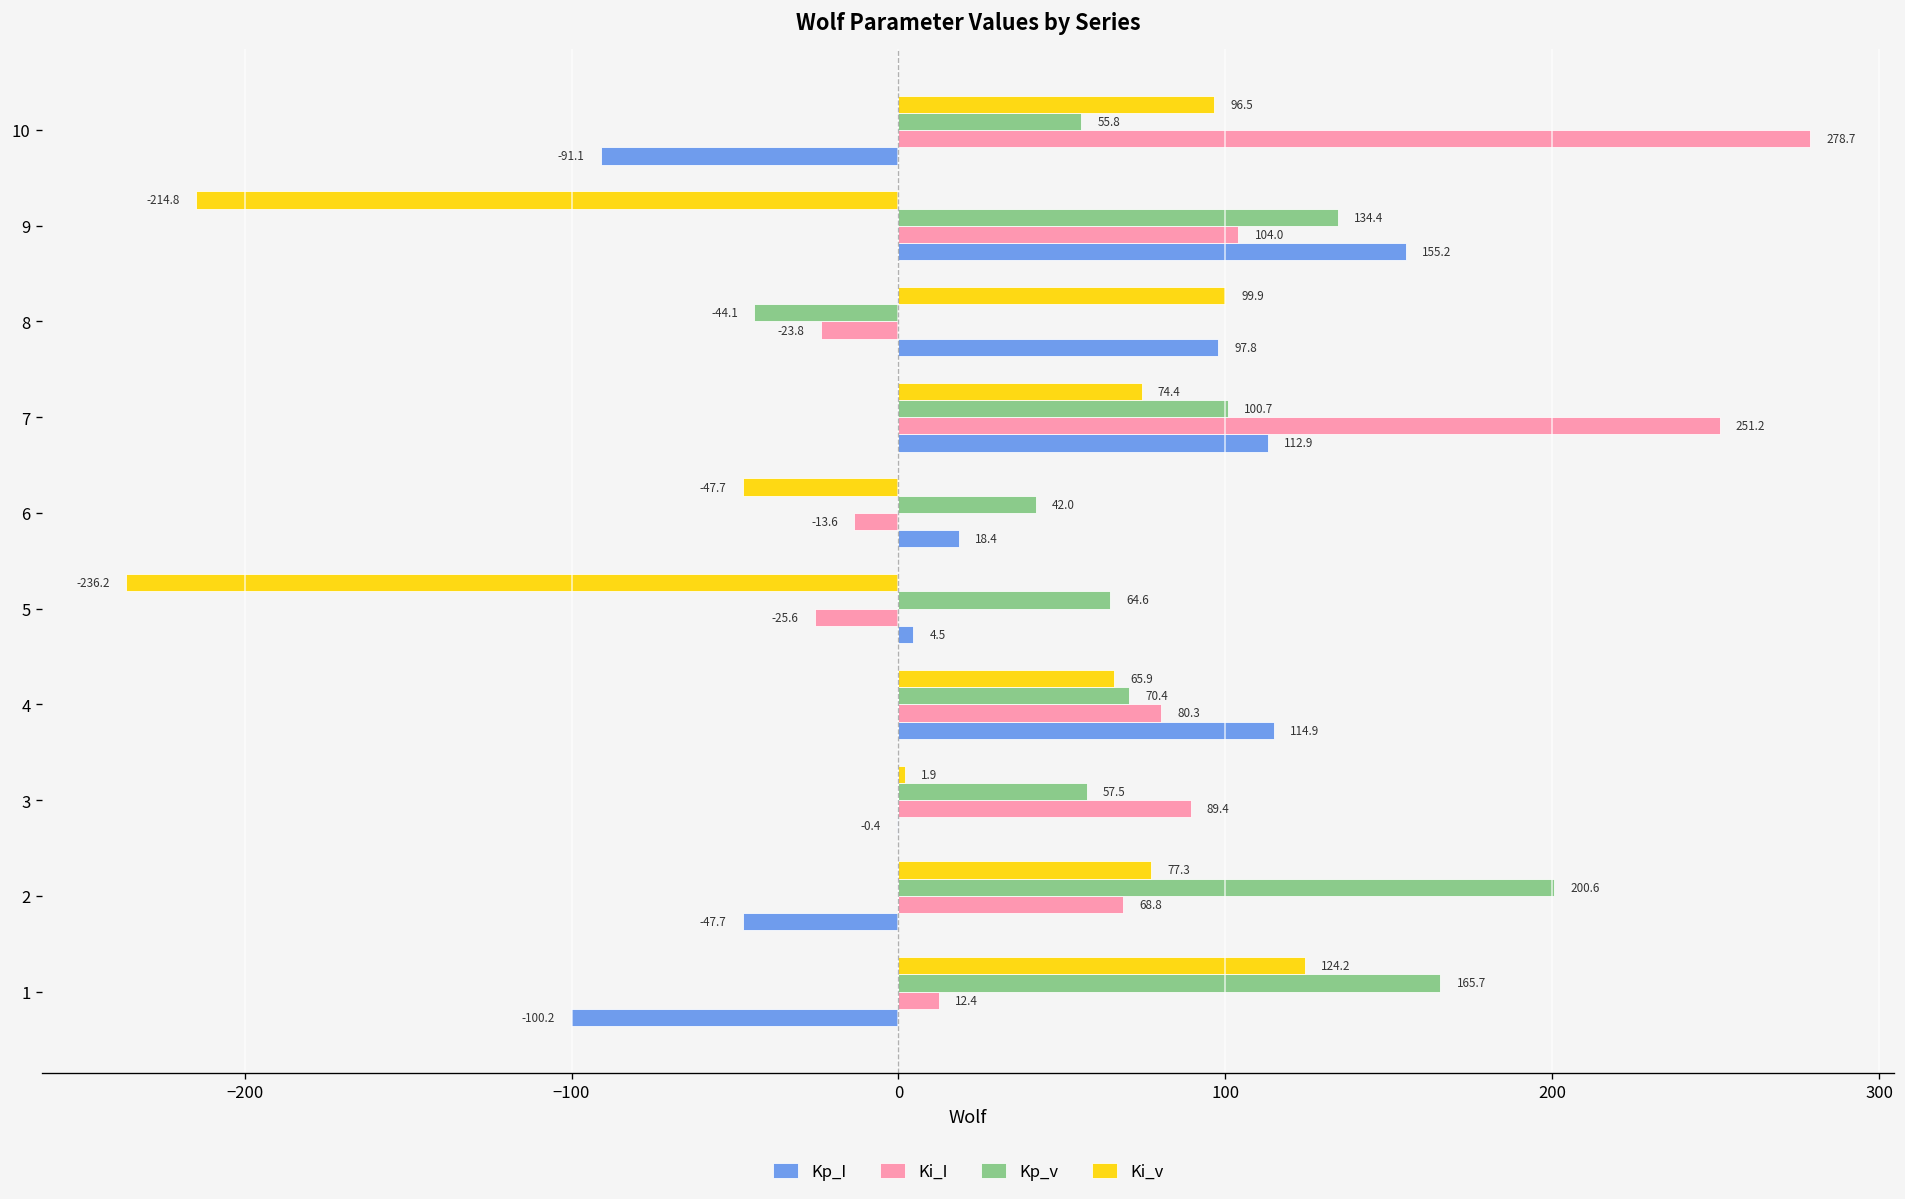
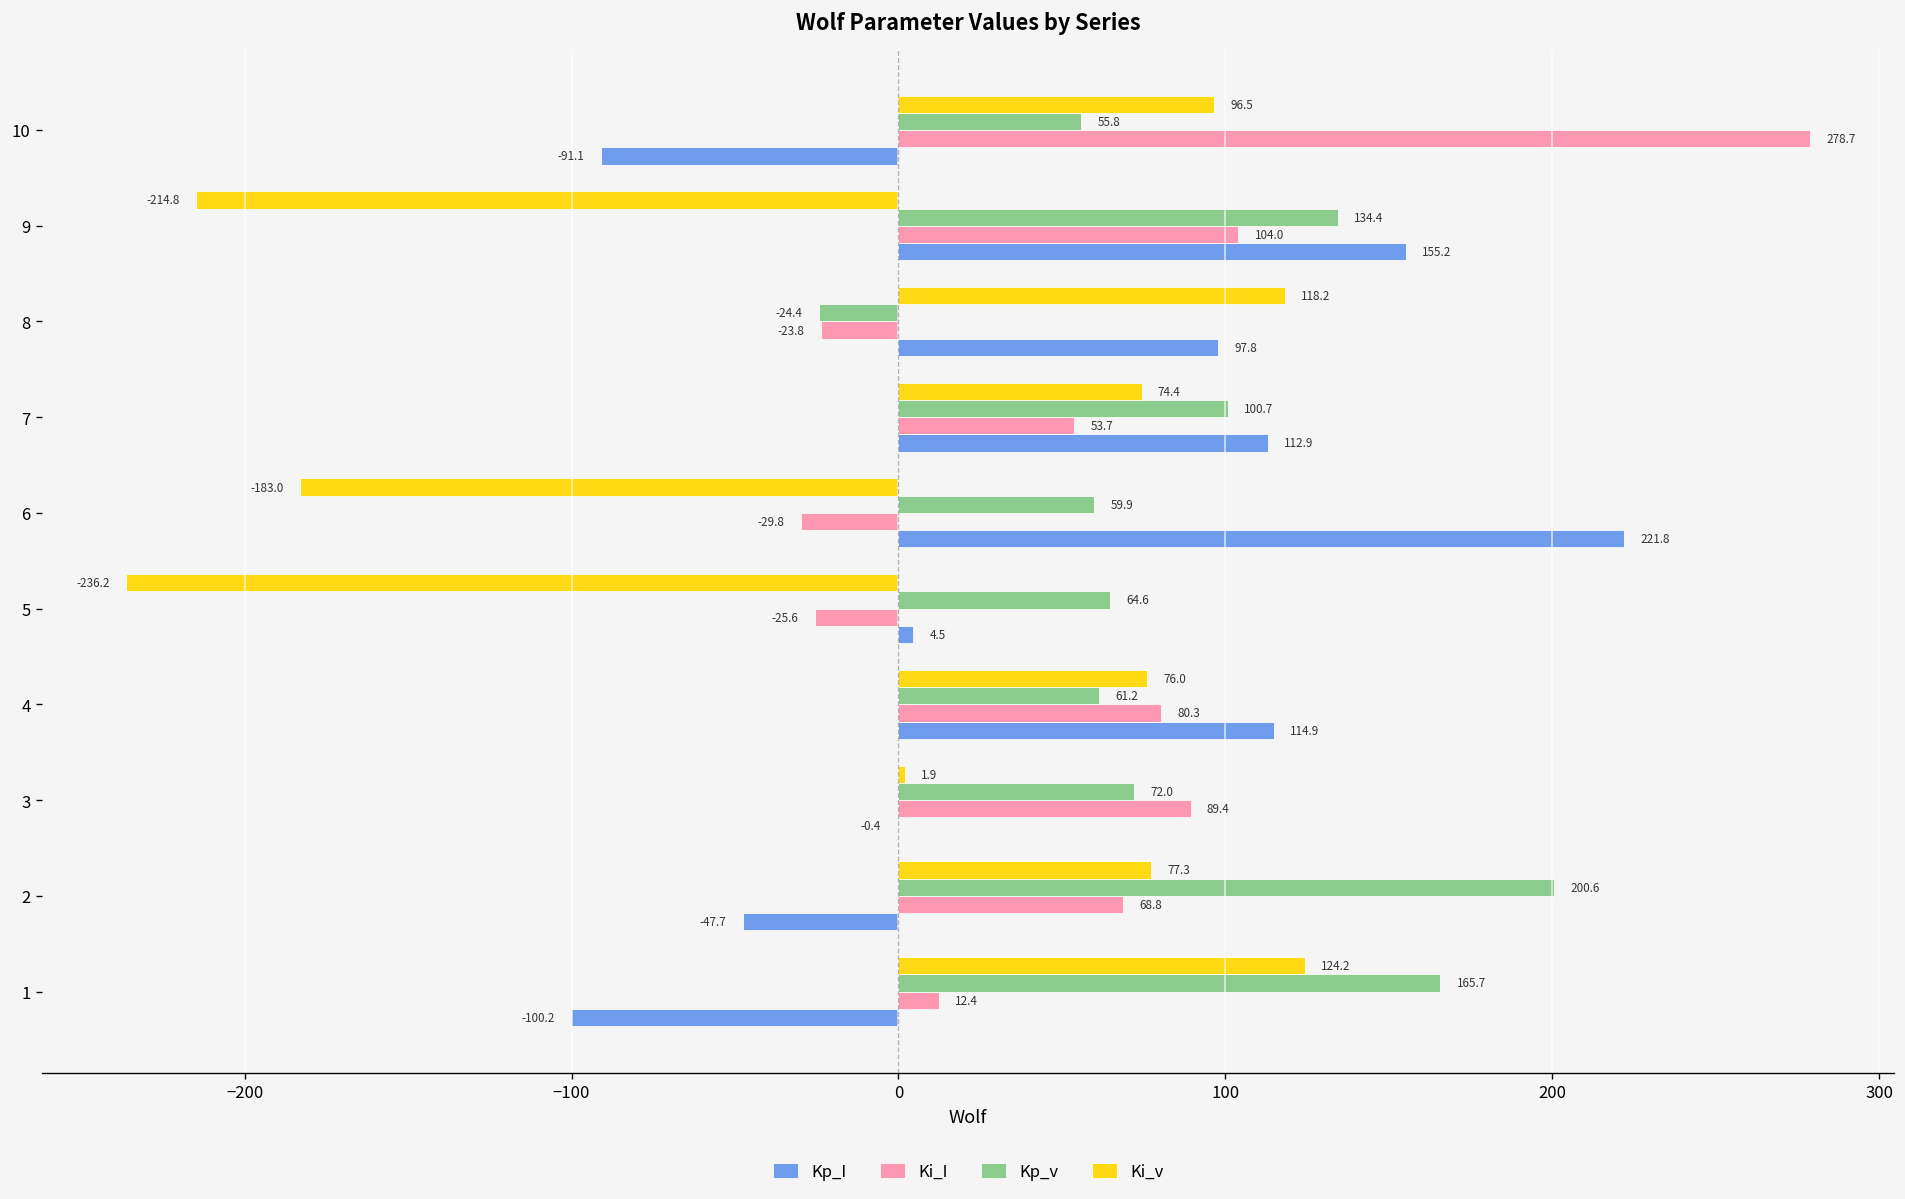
  {
    "Kp_I": {
      "10": -91.1,
      "9": 155.2,
      "8": 97.8,
      "7": 112.9,
-     "6": 18.4,
+     "6": 221.8,
      "5": 4.5,
      "4": 114.9,
      "3": -0.4,
      "2": -47.7,
      "1": -100.2
    },
    "Ki_I": {
      "10": 278.7,
      "9": 104.0,
      "8": -23.8,
-     "7": 251.2,
-     "6": -13.6,
+     "7": 53.7,
+     "6": -29.8,
      "5": -25.6,
      "4": 80.3,
      "3": 89.4,
      "2": 68.8,
      "1": 12.4
    },
    "Kp_v": {
      "10": 55.8,
      "9": 134.4,
-     "8": -44.1,
+     "8": -24.4,
      "7": 100.7,
-     "6": 42.0,
+     "6": 59.9,
      "5": 64.6,
-     "4": 70.4,
-     "3": 57.5,
+     "4": 61.2,
+     "3": 72.0,
      "2": 200.6,
      "1": 165.7
    },
    "Ki_v": {
      "10": 96.5,
      "9": -214.8,
-     "8": 99.9,
+     "8": 118.2,
      "7": 74.4,
-     "6": -47.7,
+     "6": -183.0,
      "5": -236.2,
-     "4": 65.9,
+     "4": 76.0,
      "3": 1.9,
      "2": 77.3,
      "1": 124.2
    }
  }
